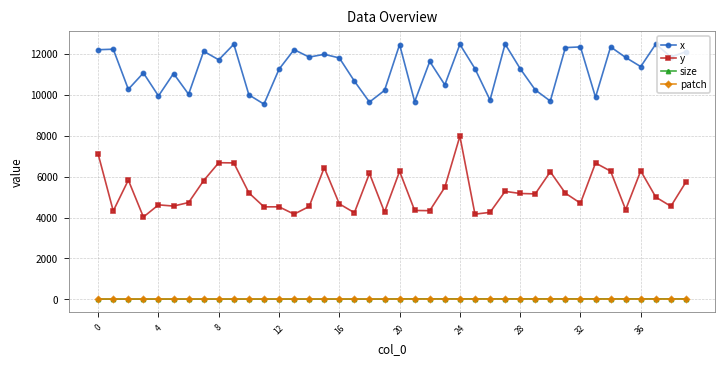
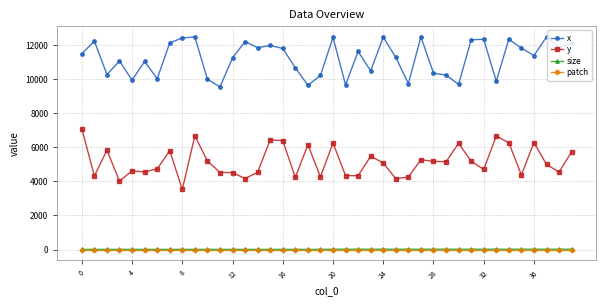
  {
    "x": {
-     "0": 12200,
+     "0": 11500,
      "4": 9900,
-     "8": 11700,
+     "8": 12400,
      "12": 11300,
      "16": 11800,
      "20": 12500,
      "24": 12500,
-     "28": 11300,
+     "28": 10400,
      "32": 12300,
      "36": 11400
    },
    "y": {
      "0": 7100,
      "4": 4600,
-     "8": 6700,
+     "8": 3500,
      "12": 4500,
-     "16": 4700,
+     "16": 6400,
      "20": 6300,
-     "24": 8000,
+     "24": 5100,
      "28": 5200,
      "32": 4700,
      "36": 6300
    }
  }
